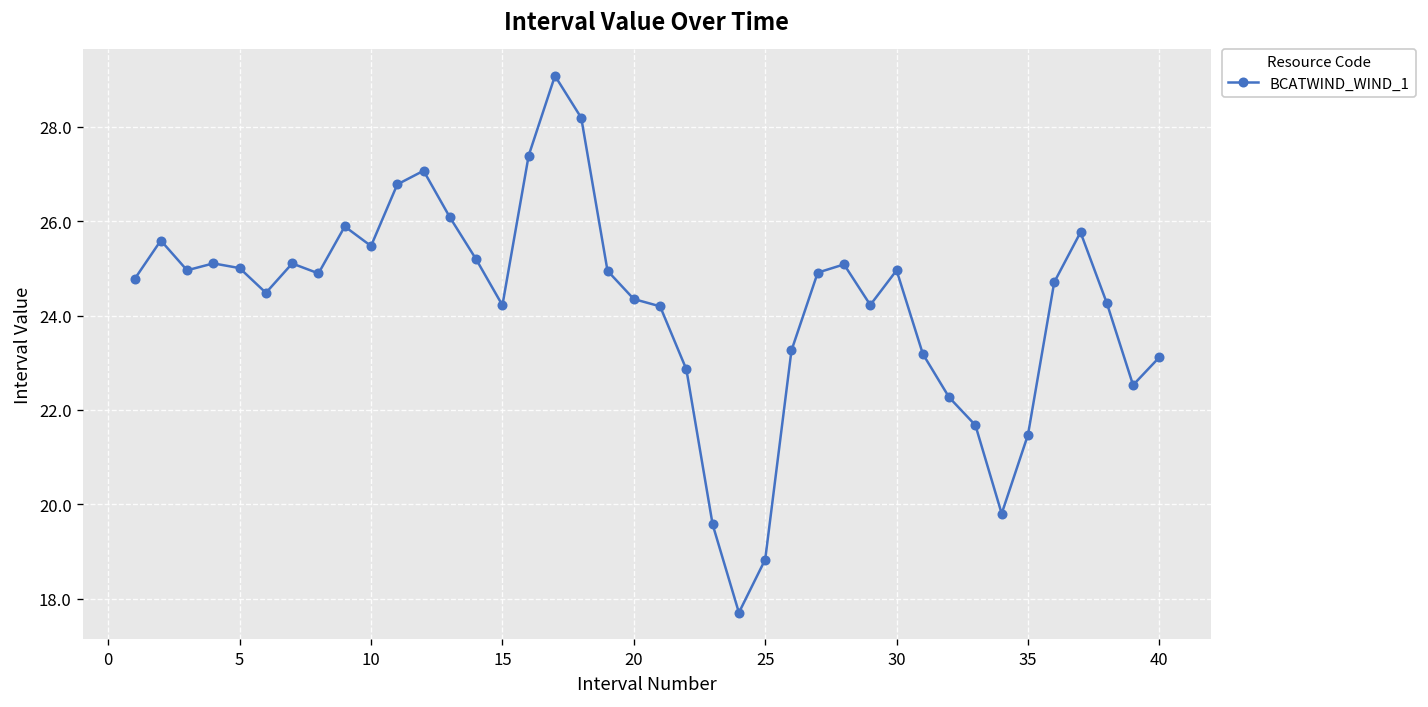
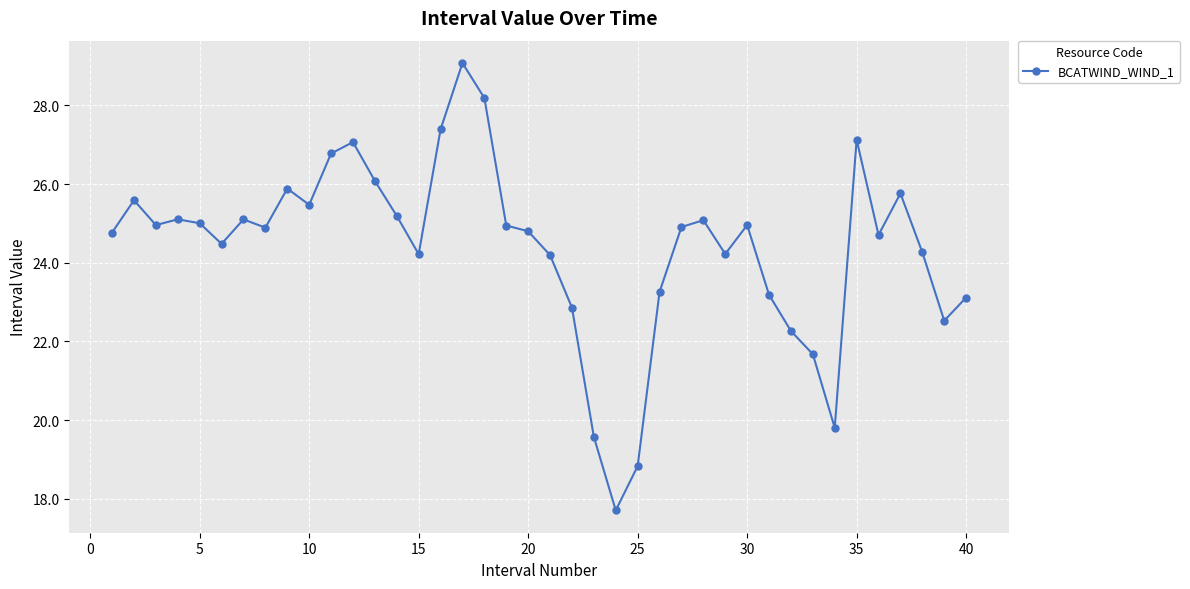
  {
    "5": 25.0,
    "10": 25.5,
    "15": 24.2,
-   "20": 24.3,
+   "20": 24.8,
    "25": 18.8,
    "30": 25.0,
-   "35": 21.5,
+   "35": 27.1,
    "40": 23.1
  }
